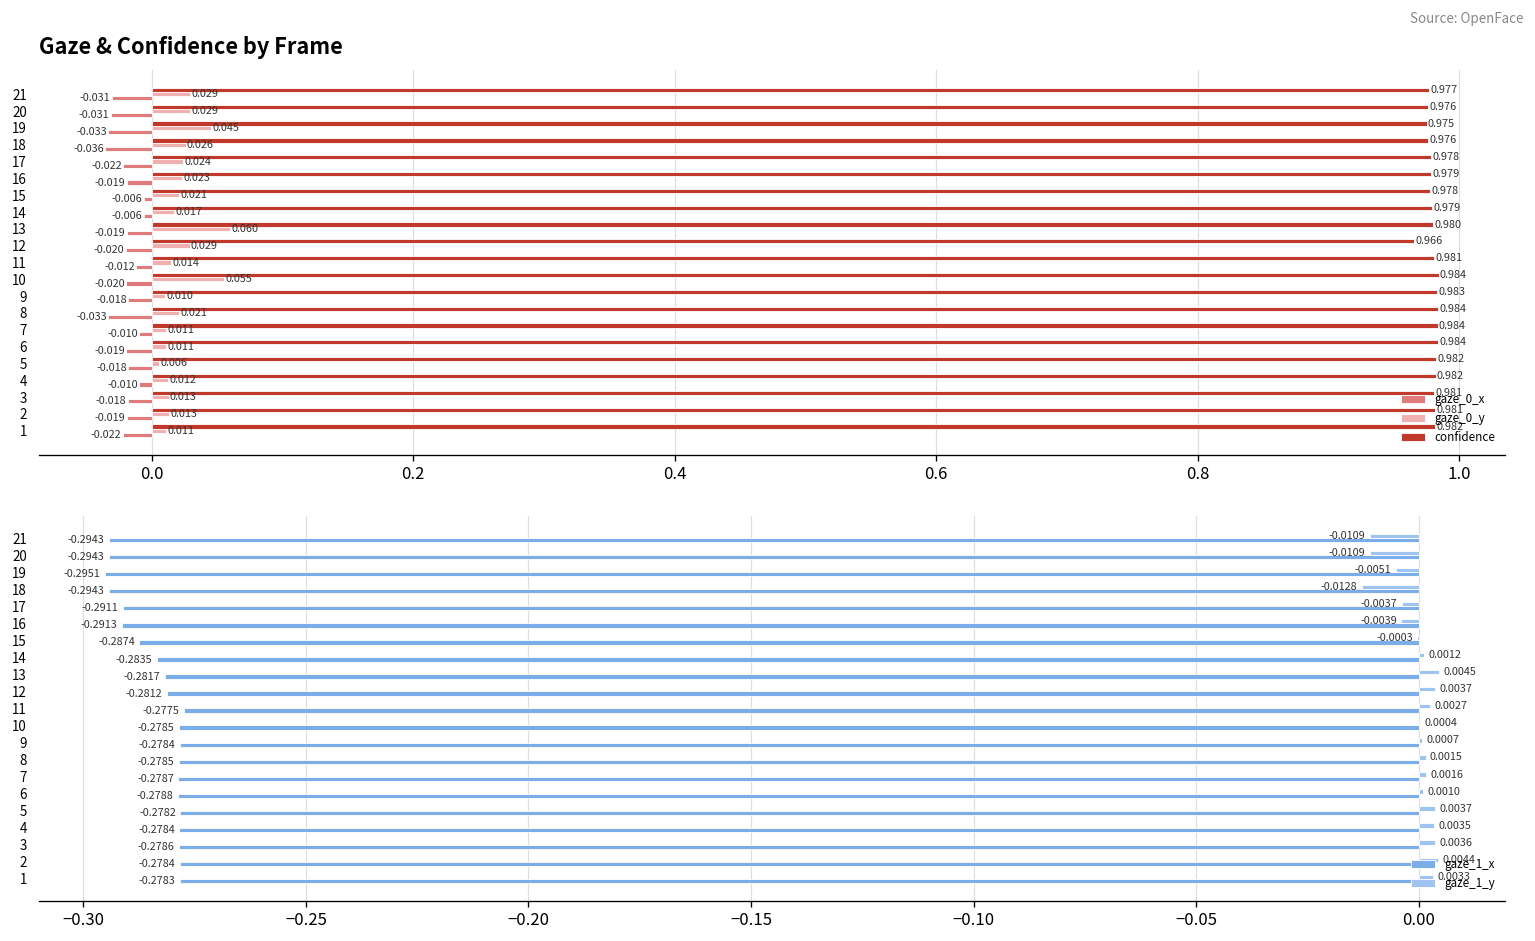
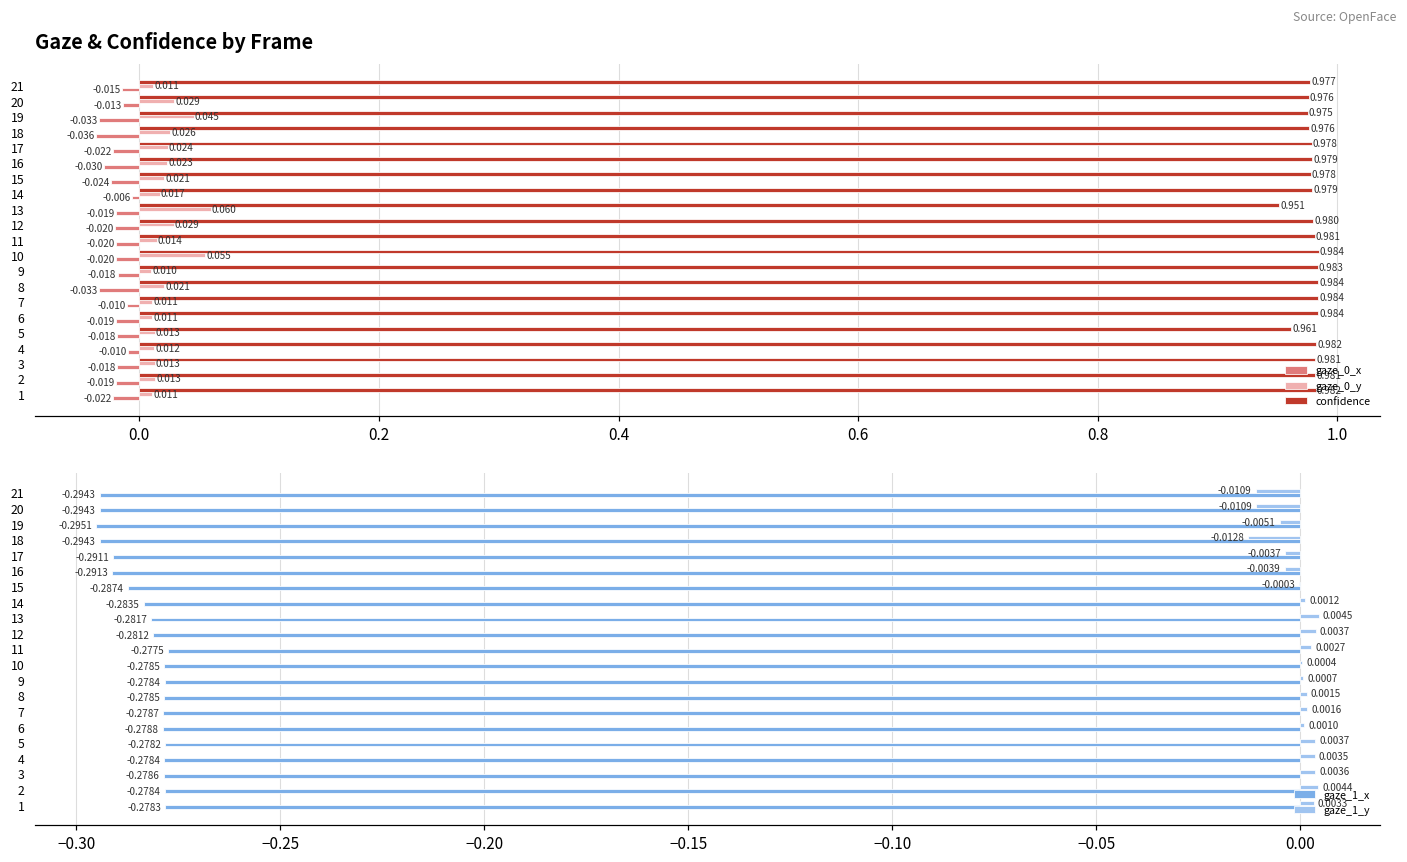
  {
    "Gaze & Confidence by Frame": {
      "gaze_0_x": {
-       "21": -0.031,
-       "20": -0.031,
+       "21": -0.015,
+       "20": -0.013,
        "19": -0.033,
        "18": -0.036,
        "17": -0.022,
-       "16": -0.019,
-       "15": -0.006,
+       "16": -0.030,
+       "15": -0.024,
        "14": -0.006,
        "13": -0.019,
        "12": -0.020,
-       "11": -0.012,
+       "11": -0.020,
        "10": -0.020,
        "9": -0.018,
        "8": -0.033,
        "7": -0.010,
        "6": -0.019,
        "5": -0.018,
        "4": -0.010,
        "3": -0.018,
        "2": -0.019,
        "1": -0.022
      },
      "gaze_0_y": {
-       "21": 0.029,
+       "21": 0.011,
        "20": 0.029,
        "19": 0.045,
        "18": 0.026,
        "17": 0.024,
        "16": 0.023,
        "15": 0.021,
        "14": 0.017,
        "13": 0.060,
        "12": 0.029,
        "11": 0.014,
        "10": 0.055,
        "9": 0.010,
        "8": 0.021,
        "7": 0.011,
        "6": 0.011,
-       "5": 0.006,
+       "5": 0.013,
        "4": 0.012,
        "3": 0.013,
        "2": 0.013,
        "1": 0.011
      },
      "confidence": {
        "21": 0.977,
        "20": 0.976,
        "19": 0.975,
        "18": 0.976,
        "17": 0.978,
        "16": 0.979,
        "15": 0.978,
        "14": 0.979,
-       "13": 0.980,
-       "12": 0.966,
+       "13": 0.951,
+       "12": 0.980,
        "11": 0.981,
        "10": 0.984,
        "9": 0.983,
        "8": 0.984,
        "7": 0.984,
        "6": 0.984,
-       "5": 0.982,
+       "5": 0.961,
        "4": 0.982,
        "3": 0.981,
        "2": 0.981,
        "1": 0.982
      }
    }
  }
